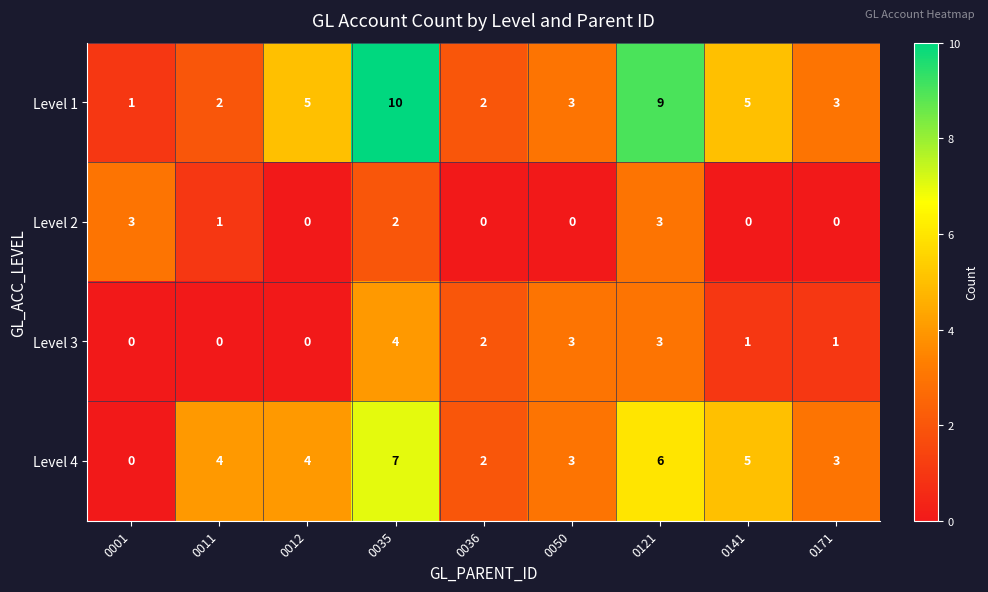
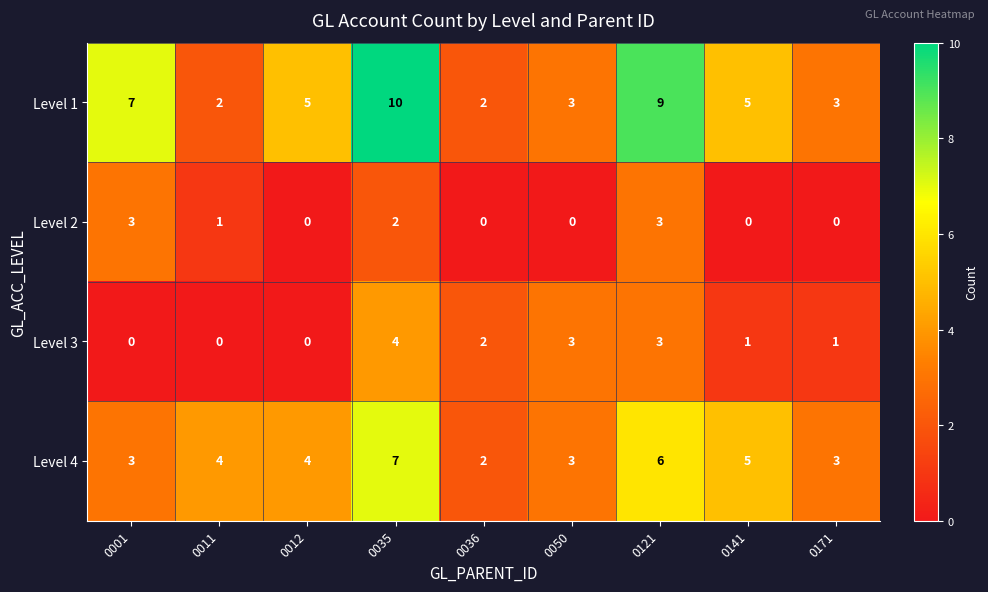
  {
    "Level 1": {
-     "0001": 1,
+     "0001": 7,
      "0011": 2,
      "0012": 5,
      "0035": 10,
      "0036": 2,
      "0050": 3,
      "0121": 9,
      "0141": 5,
      "0171": 3
    },
    "Level 2": {
      "0001": 3,
      "0011": 1,
      "0012": 0,
      "0035": 2,
      "0036": 0,
      "0050": 0,
      "0121": 3,
      "0141": 0,
      "0171": 0
    },
    "Level 3": {
      "0001": 0,
      "0011": 0,
      "0012": 0,
      "0035": 4,
      "0036": 2,
      "0050": 3,
      "0121": 3,
      "0141": 1,
      "0171": 1
    },
    "Level 4": {
-     "0001": 0,
+     "0001": 3,
      "0011": 4,
      "0012": 4,
      "0035": 7,
      "0036": 2,
      "0050": 3,
      "0121": 6,
      "0141": 5,
      "0171": 3
    }
  }
